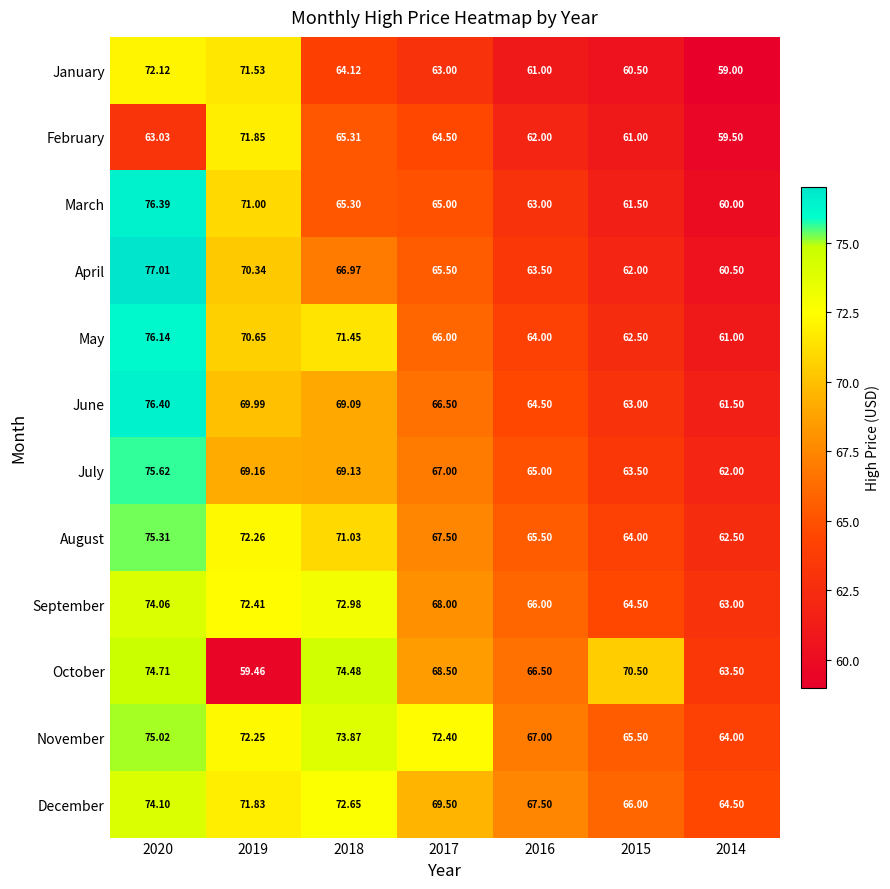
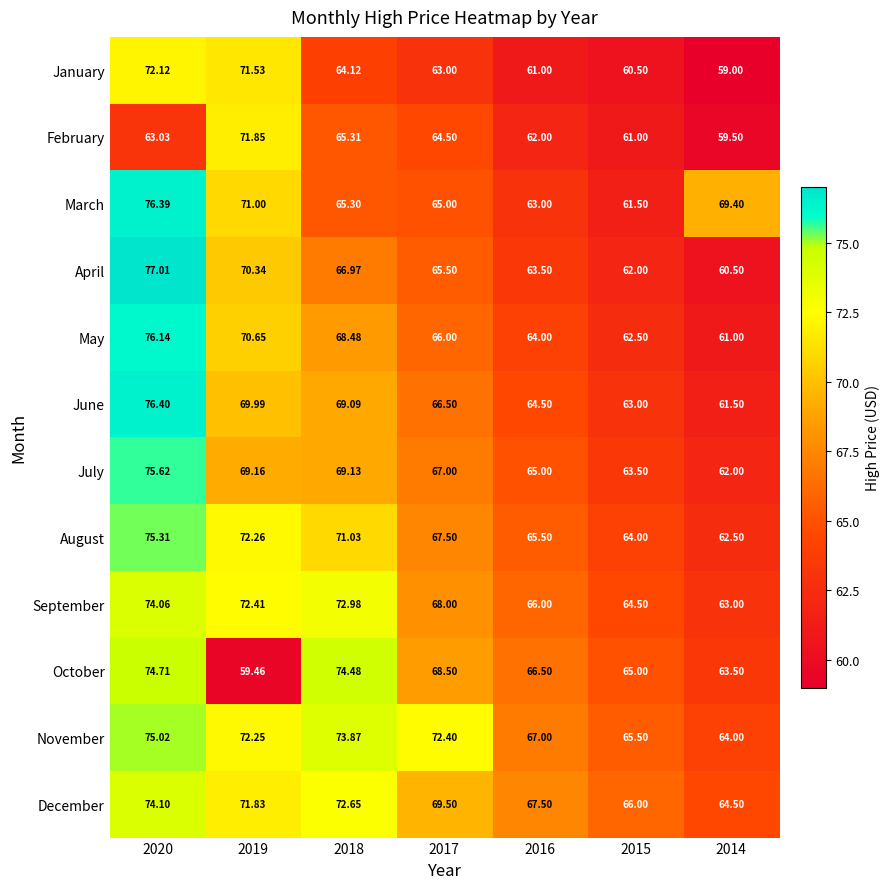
  {
    "January": {
      "2020": 72.12,
      "2019": 71.53,
      "2018": 64.12,
      "2017": 63.00,
      "2016": 61.00,
      "2015": 60.50,
      "2014": 59.00
    },
    "February": {
      "2020": 63.03,
      "2019": 71.85,
      "2018": 65.31,
      "2017": 64.50,
      "2016": 62.00,
      "2015": 61.00,
      "2014": 59.50
    },
    "March": {
      "2020": 76.39,
      "2019": 71.00,
      "2018": 65.30,
      "2017": 65.00,
      "2016": 63.00,
      "2015": 61.50,
-     "2014": 60.00
+     "2014": 69.40
    },
    "April": {
      "2020": 77.01,
      "2019": 70.34,
      "2018": 66.97,
      "2017": 65.50,
      "2016": 63.50,
      "2015": 62.00,
      "2014": 60.50
    },
    "May": {
      "2020": 76.14,
      "2019": 70.65,
-     "2018": 71.45,
+     "2018": 68.48,
      "2017": 66.00,
      "2016": 64.00,
      "2015": 62.50,
      "2014": 61.00
    },
    "June": {
      "2020": 76.40,
      "2019": 69.99,
      "2018": 69.09,
      "2017": 66.50,
      "2016": 64.50,
      "2015": 63.00,
      "2014": 61.50
    },
    "July": {
      "2020": 75.62,
      "2019": 69.16,
      "2018": 69.13,
      "2017": 67.00,
      "2016": 65.00,
      "2015": 63.50,
      "2014": 62.00
    },
    "August": {
      "2020": 75.31,
      "2019": 72.26,
      "2018": 71.03,
      "2017": 67.50,
      "2016": 65.50,
      "2015": 64.00,
      "2014": 62.50
    },
    "September": {
      "2020": 74.06,
      "2019": 72.41,
      "2018": 72.98,
      "2017": 68.00,
      "2016": 66.00,
      "2015": 64.50,
      "2014": 63.00
    },
    "October": {
      "2020": 74.71,
      "2019": 59.46,
      "2018": 74.48,
      "2017": 68.50,
      "2016": 66.50,
-     "2015": 70.50,
+     "2015": 65.00,
      "2014": 63.50
    },
    "November": {
      "2020": 75.02,
      "2019": 72.25,
      "2018": 73.87,
      "2017": 72.40,
      "2016": 67.00,
      "2015": 65.50,
      "2014": 64.00
    },
    "December": {
      "2020": 74.10,
      "2019": 71.83,
      "2018": 72.65,
      "2017": 69.50,
      "2016": 67.50,
      "2015": 66.00,
      "2014": 64.50
    }
  }
